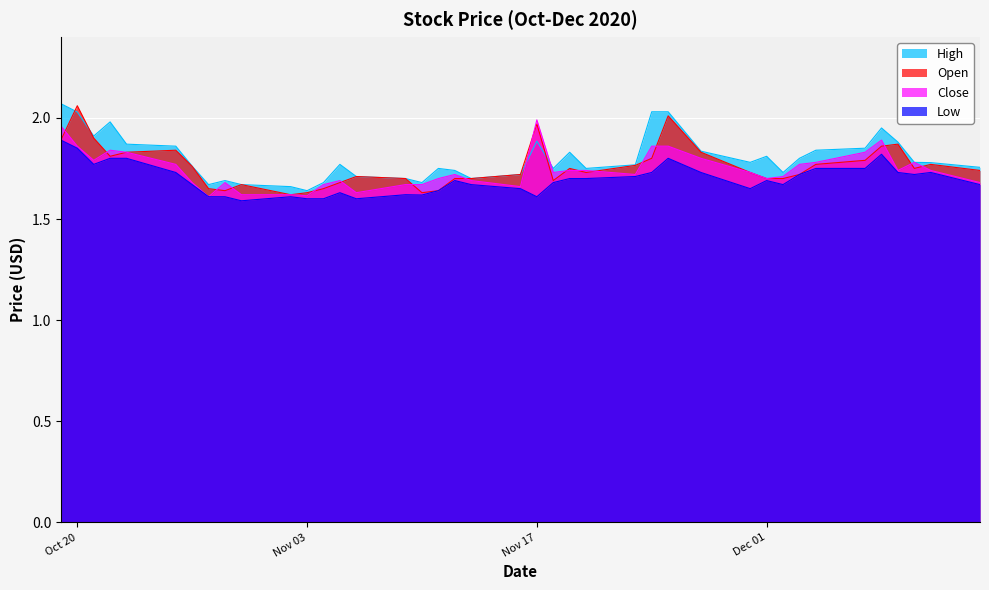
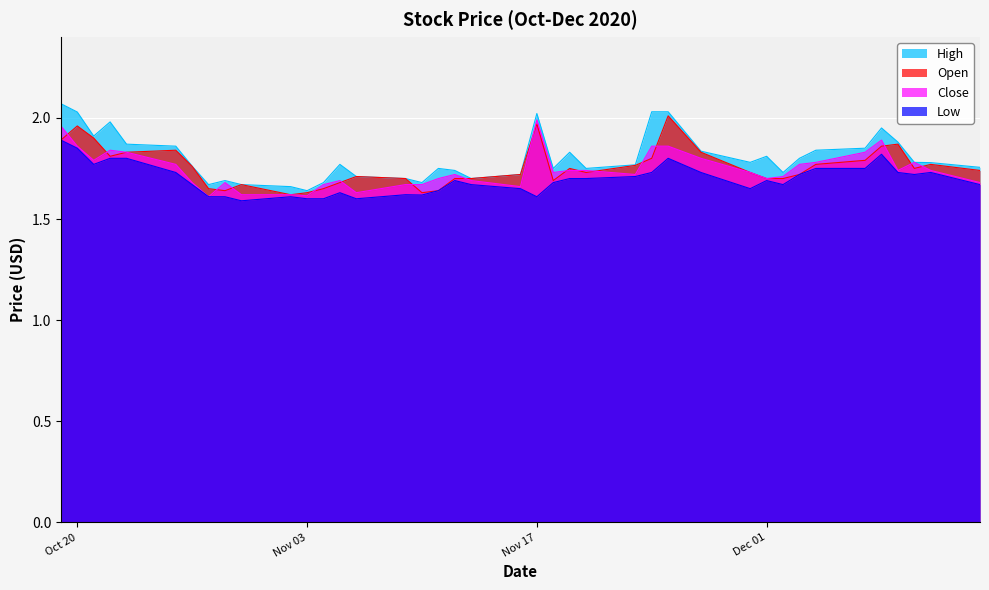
  {
    "High": {
      "Oct 20": 2.03,
-     "Nov 17": 1.89,
+     "Nov 17": 2.02,
      "Dec 01": 1.81
    },
    "Open": {
-     "Oct 20": 2.06,
+     "Oct 20": 1.96,
      "Nov 17": 1.97
    },
    "Close": {
      "Nov 03": 1.62,
      "Nov 17": 1.99
    },
    "Low": {
      "Nov 03": 1.60,
      "Nov 17": 1.61
    }
  }
